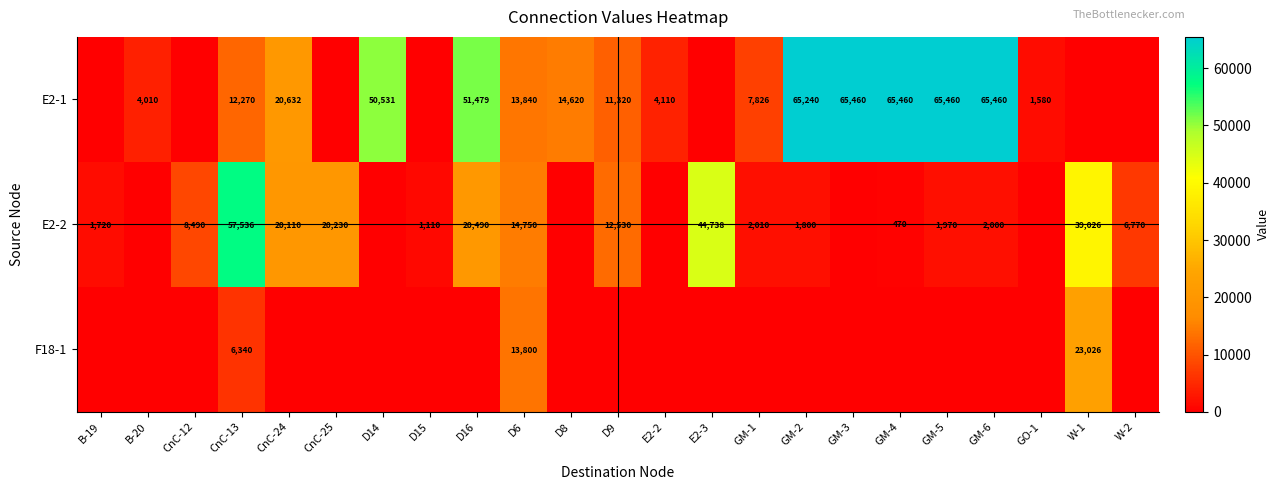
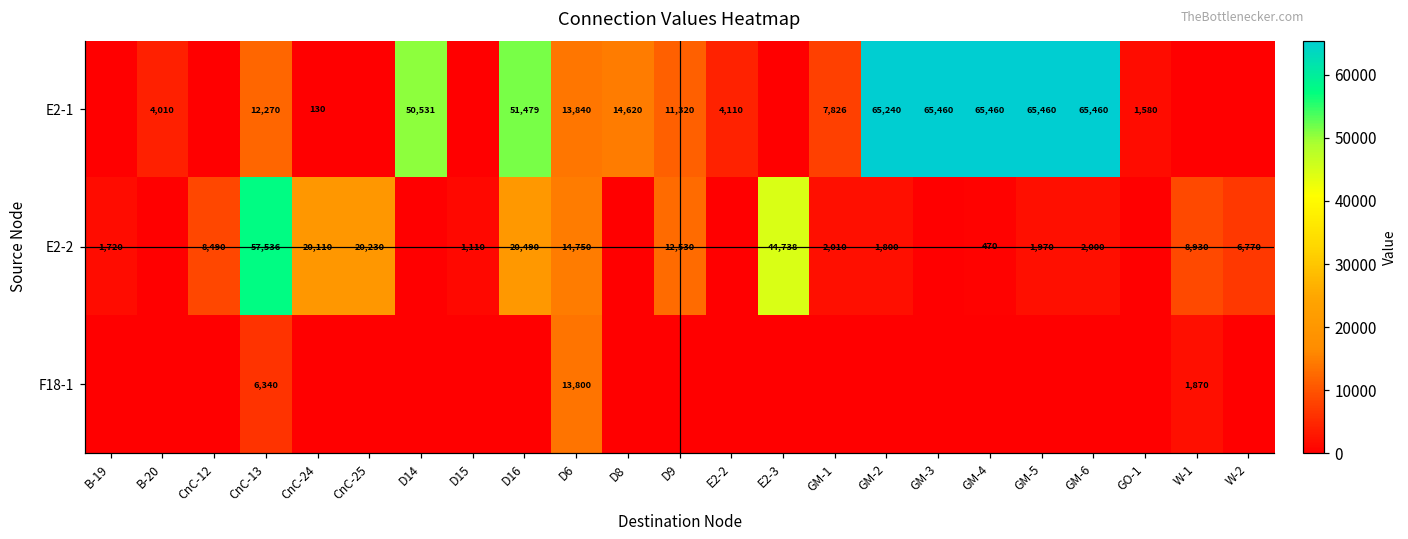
  {
    "E2-1": {
      "B-20": "4,010",
      "CnC-13": "12,270",
-     "CnC-24": "20,632",
+     "CnC-24": "130",
      "D14": "50,531",
      "D16": "51,479",
      "D6": "13,840",
      "D8": "14,620",
      "D9": "11,320",
      "E2-2": "4,110",
      "GM-1": "7,826",
      "GM-2": "65,240",
      "GM-3": "65,460",
      "GM-4": "65,460",
      "GM-5": "65,460",
      "GM-6": "65,460",
      "GO-1": "1,580"
    },
    "E2-2": {
      "B-19": "1,720",
      "CnC-12": "8,490",
      "CnC-13": "57,536",
      "CnC-24": "20,110",
      "CnC-25": "20,230",
      "D15": "1,110",
      "D16": "20,490",
      "D6": "14,750",
      "D9": "12,530",
      "E2-3": "44,738",
      "GM-1": "2,010",
      "GM-2": "1,800",
      "GM-4": "470",
      "GM-5": "1,970",
      "GM-6": "2,000",
-     "W-1": "39,026",
+     "W-1": "8,930",
      "W-2": "6,770"
    },
    "F18-1": {
      "CnC-13": "6,340",
      "D6": "13,800",
-     "W-1": "23,026"
+     "W-1": "1,870"
    }
  }
